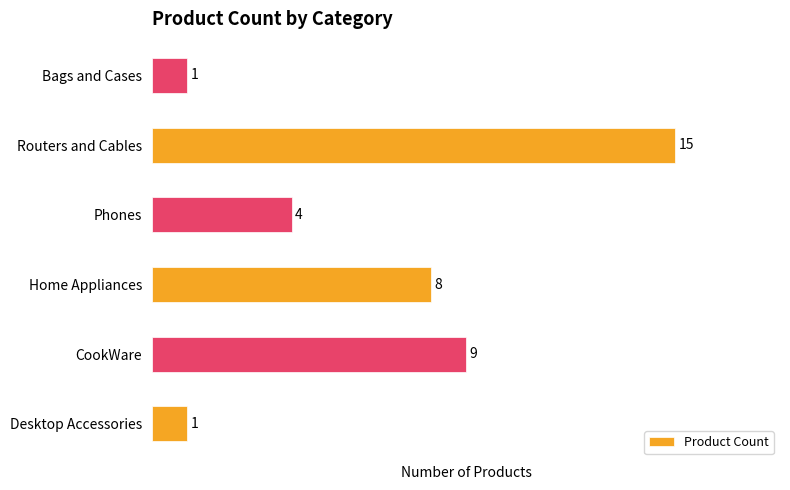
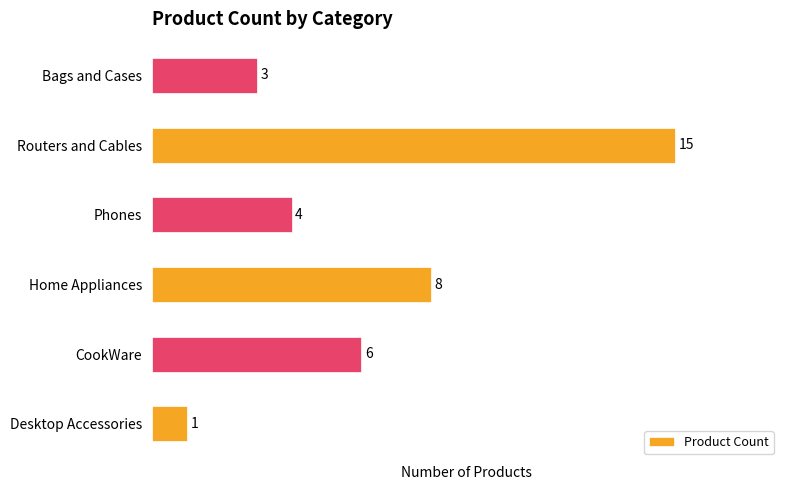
  {
-   "Bags and Cases": 1,
+   "Bags and Cases": 3,
    "Routers and Cables": 15,
    "Phones": 4,
    "Home Appliances": 8,
-   "CookWare": 9,
+   "CookWare": 6,
    "Desktop Accessories": 1
  }
